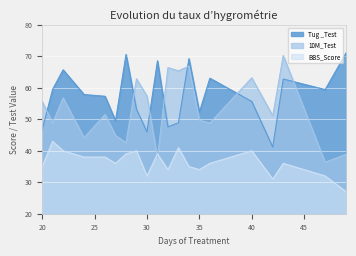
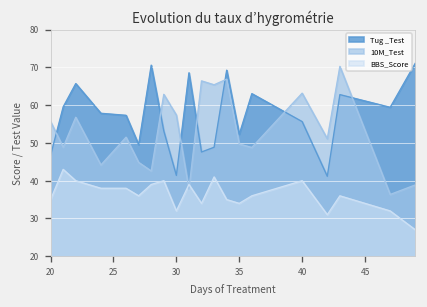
  {
    "Tug _Test": {
      "20": 47,
-     "30": 46,
+     "30": 41,
      "35": 52,
      "40": 56
    }
  }
